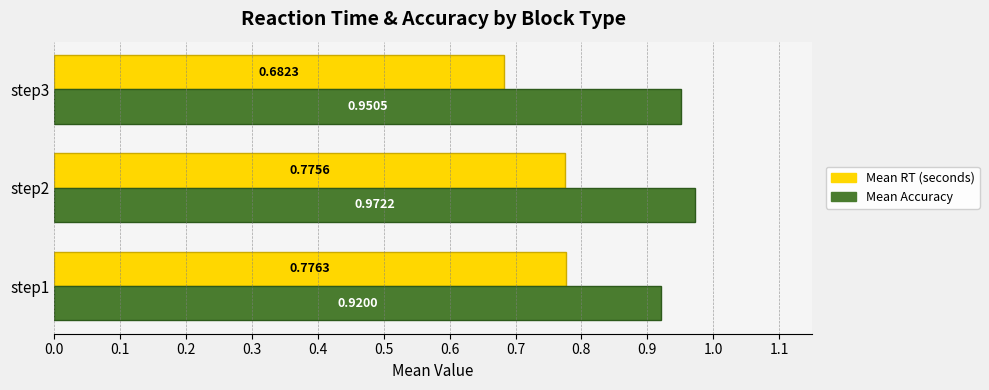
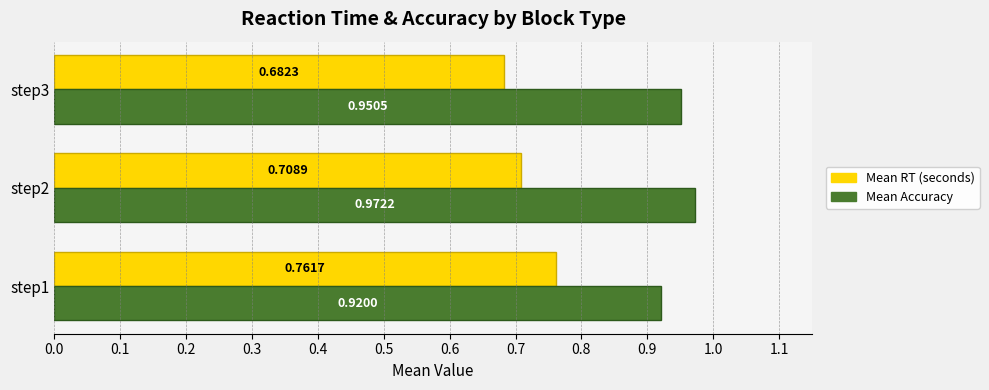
  {
    "Mean RT (seconds)": {
      "step3": 0.6823,
-     "step2": 0.7756,
-     "step1": 0.7763
+     "step2": 0.7089,
+     "step1": 0.7617
    },
    "Mean Accuracy": {
      "step3": 0.9505,
      "step2": 0.9722,
      "step1": 0.9200
    }
  }
